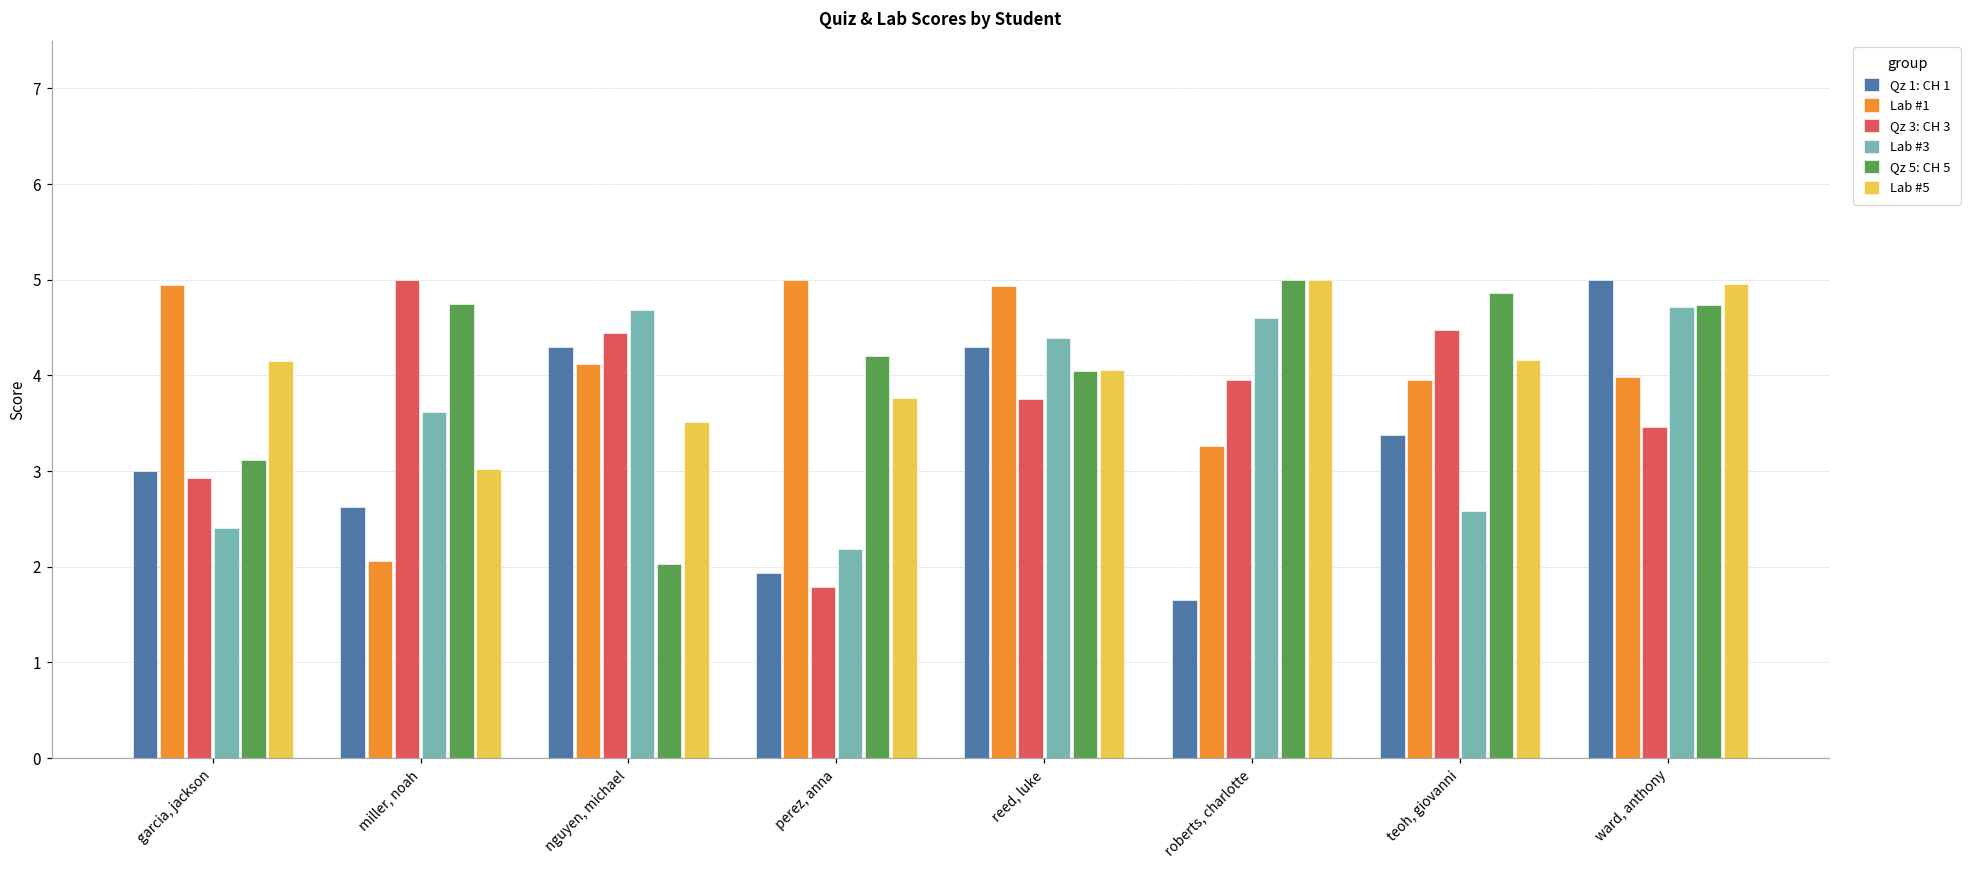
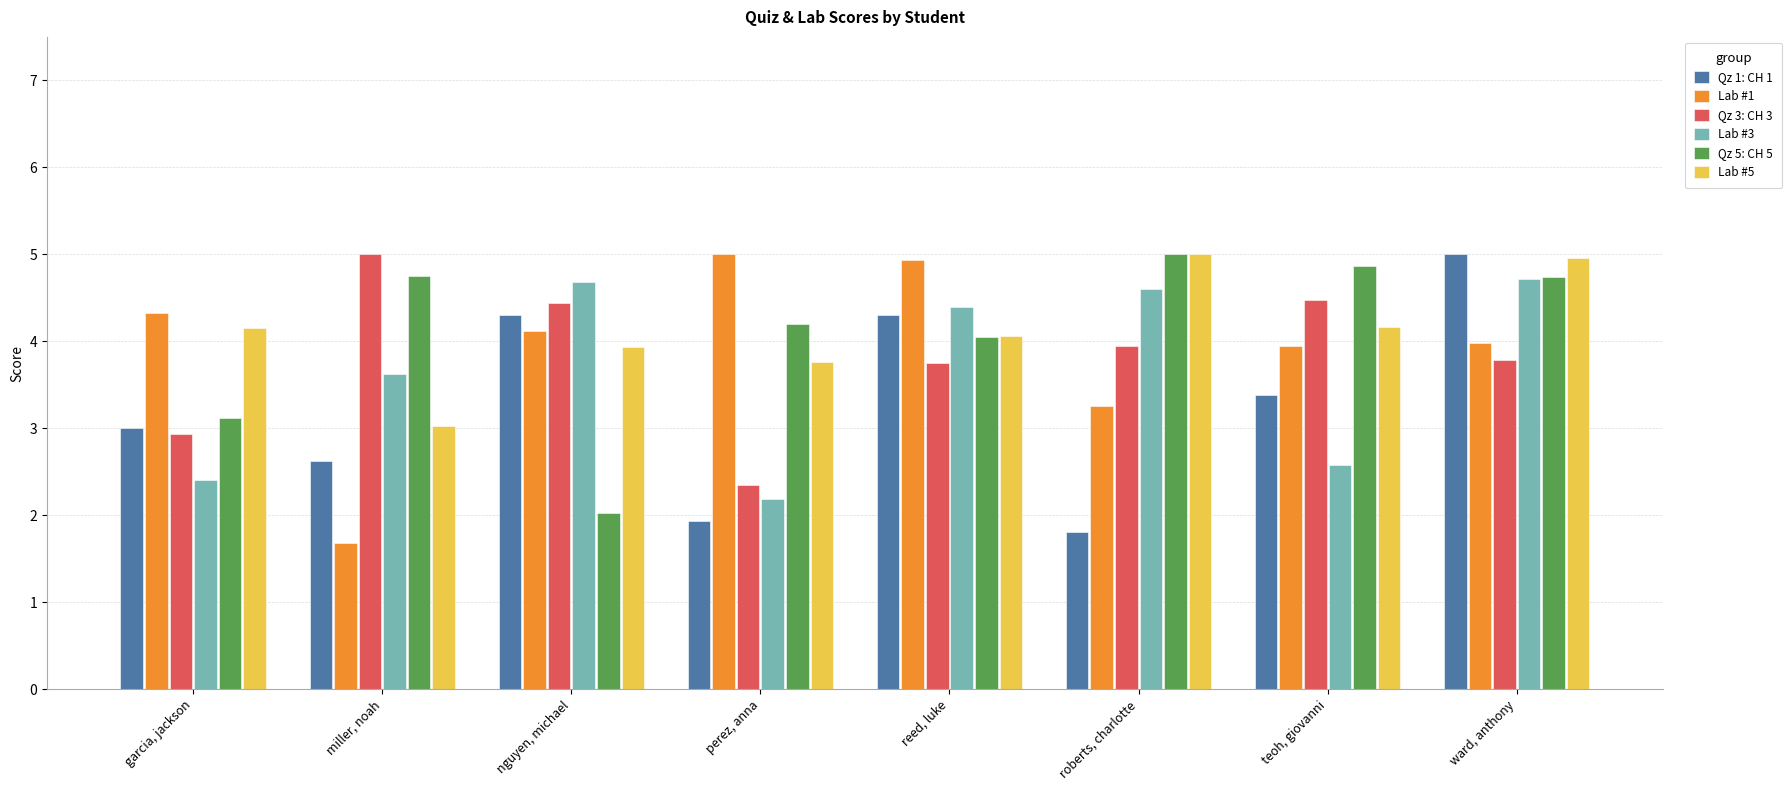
  {
    "Qz 1: CH 1": {
      "garcia, jackson": 3.0,
      "miller, noah": 2.6,
      "nguyen, michael": 4.3,
      "perez, anna": 1.9,
      "reed, luke": 4.3,
-     "roberts, charlotte": 1.7,
+     "roberts, charlotte": 1.8,
      "teoh, giovanni": 3.4,
      "ward, anthony": 5.0
    },
    "Lab #1": {
-     "garcia, jackson": 4.9,
-     "miller, noah": 2.1,
+     "garcia, jackson": 4.3,
+     "miller, noah": 1.7,
      "nguyen, michael": 4.1,
      "perez, anna": 5.0,
      "reed, luke": 4.9,
      "roberts, charlotte": 3.3,
      "teoh, giovanni": 4.0,
      "ward, anthony": 4.0
    },
    "Qz 3: CH 3": {
      "garcia, jackson": 2.9,
      "miller, noah": 5.0,
      "nguyen, michael": 4.4,
-     "perez, anna": 1.8,
+     "perez, anna": 2.4,
      "reed, luke": 3.8,
      "roberts, charlotte": 4.0,
      "teoh, giovanni": 4.5,
-     "ward, anthony": 3.5
+     "ward, anthony": 3.8
    },
    "Lab #3": {
      "garcia, jackson": 2.4,
      "miller, noah": 3.6,
      "nguyen, michael": 4.7,
      "perez, anna": 2.2,
      "reed, luke": 4.4,
      "roberts, charlotte": 4.6,
      "teoh, giovanni": 2.6,
      "ward, anthony": 4.7
    },
    "Qz 5: CH 5": {
      "garcia, jackson": 3.1,
      "miller, noah": 4.8,
      "nguyen, michael": 2.0,
      "perez, anna": 4.2,
      "reed, luke": 4.1,
      "roberts, charlotte": 5.0,
      "teoh, giovanni": 4.9,
      "ward, anthony": 4.7
    },
    "Lab #5": {
      "garcia, jackson": 4.2,
      "miller, noah": 3.0,
-     "nguyen, michael": 3.5,
+     "nguyen, michael": 3.9,
      "perez, anna": 3.8,
      "reed, luke": 4.1,
      "roberts, charlotte": 5.0,
      "teoh, giovanni": 4.2,
      "ward, anthony": 5.0
    }
  }
